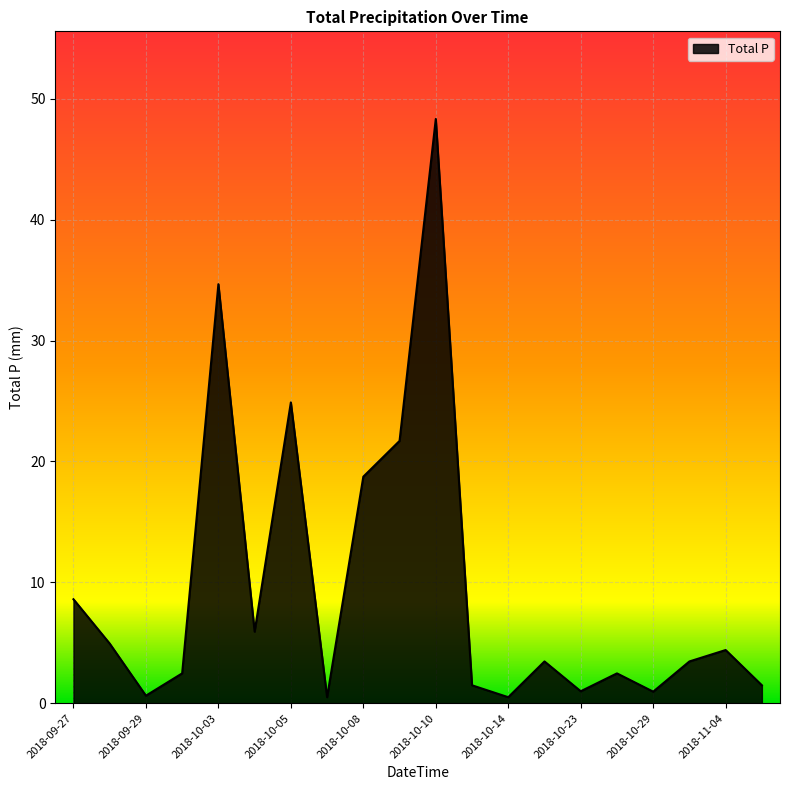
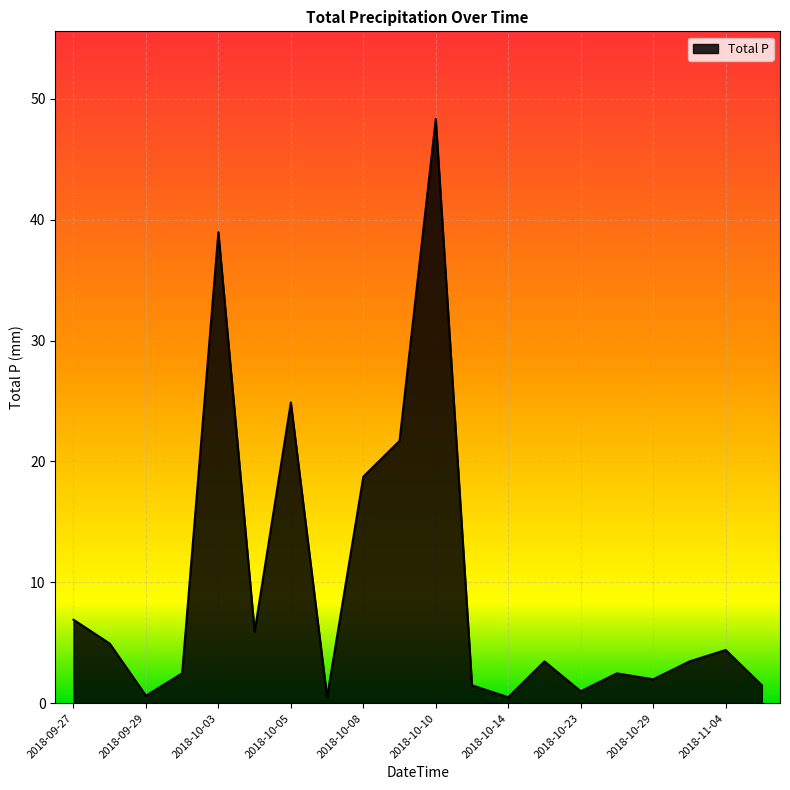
  {
-   "2018-09-27": 8.6,
+   "2018-09-27": 6.9,
    "2018-09-29": 0.6,
-   "2018-10-03": 34.7,
+   "2018-10-03": 39.0,
    "2018-10-05": 24.9,
    "2018-10-08": 18.7,
    "2018-10-10": 48.3,
    "2018-10-14": 0.5,
    "2018-10-23": 1.0,
-   "2018-10-29": 1.0,
+   "2018-10-29": 2.0,
    "2018-11-04": 4.4
  }
